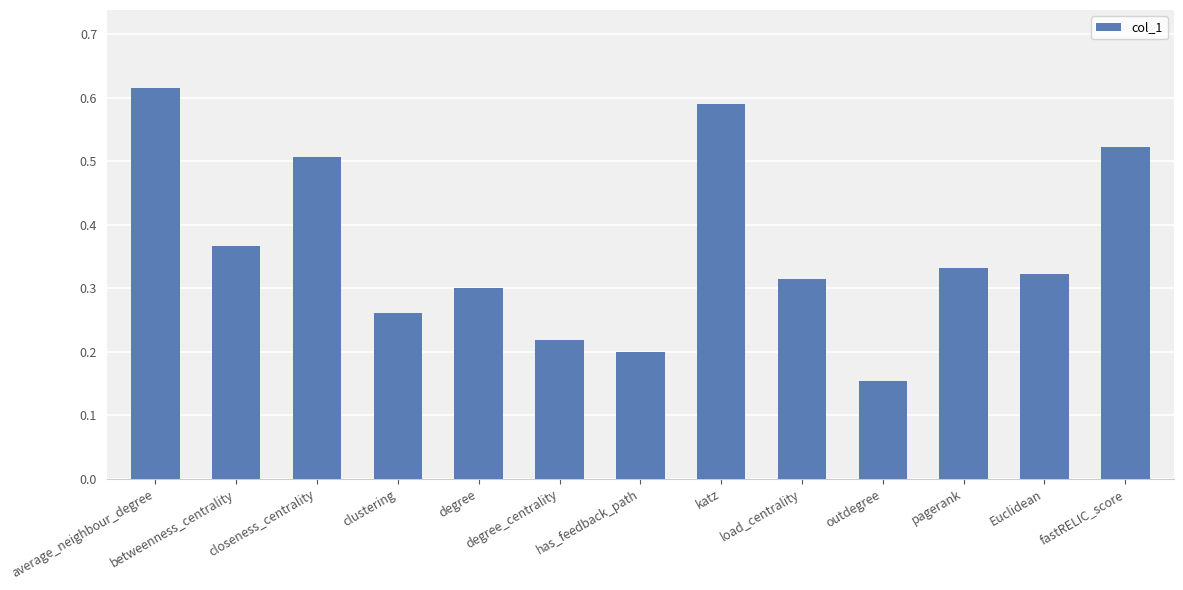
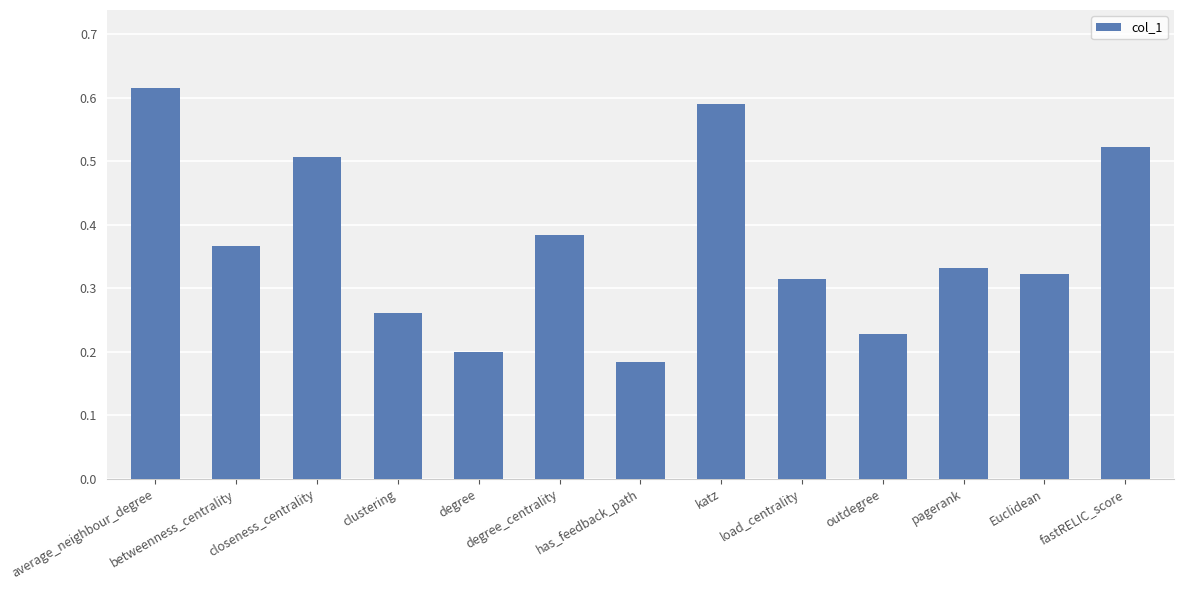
  {
    "average_neighbour_degree": 0.62,
    "betweenness_centrality": 0.37,
    "closeness_centrality": 0.51,
    "clustering": 0.26,
-   "degree": 0.3,
-   "degree_centrality": 0.22,
-   "has_feedback_path": 0.20,
+   "degree": 0.2,
+   "degree_centrality": 0.38,
+   "has_feedback_path": 0.18,
    "katz": 0.59,
    "load_centrality": 0.31,
-   "outdegree": 0.15,
+   "outdegree": 0.23,
    "pagerank": 0.33,
    "Euclidean": 0.32,
    "fastRELIC_score": 0.52
  }
